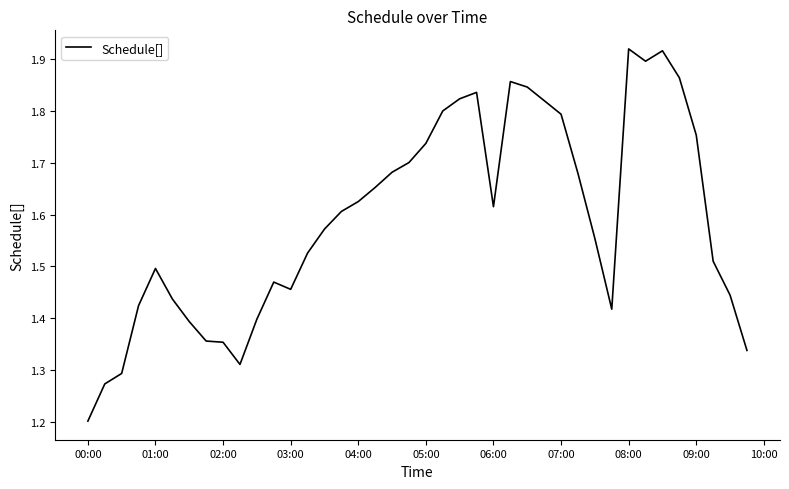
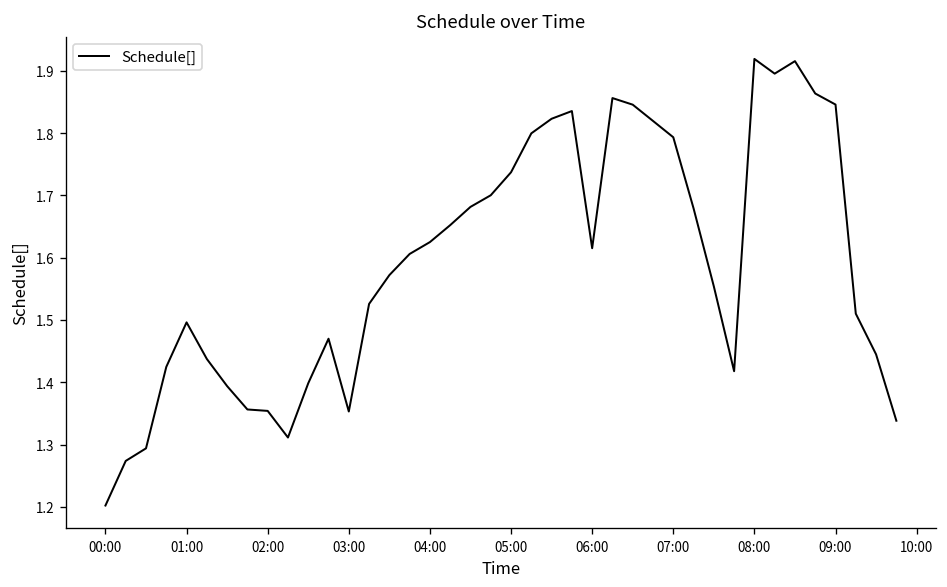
  {
    "00:00": 1.20,
    "01:00": 1.50,
    "02:00": 1.35,
-   "03:00": 1.46,
+   "03:00": 1.35,
    "04:00": 1.63,
    "05:00": 1.74,
    "06:00": 1.62,
    "07:00": 1.79,
    "08:00": 1.92,
-   "09:00": 1.75
+   "09:00": 1.85
  }
